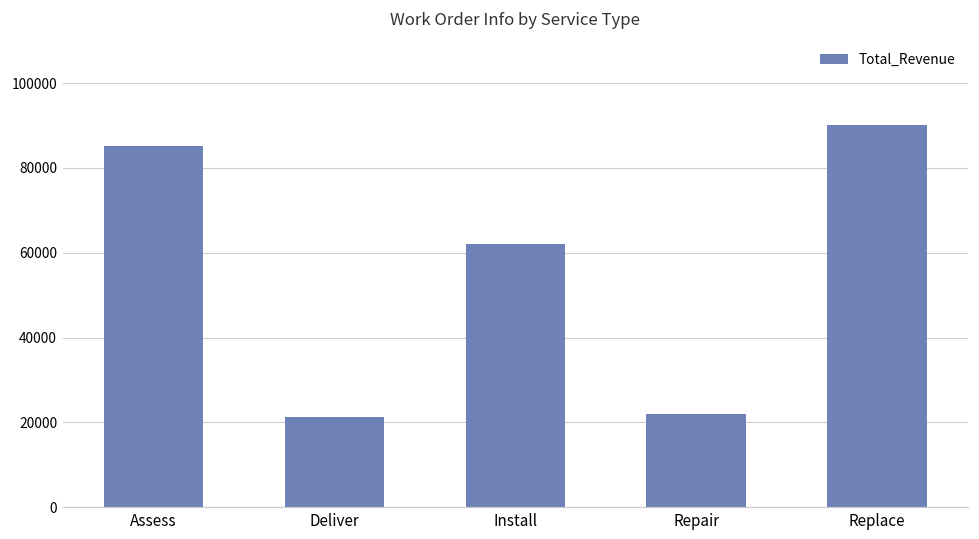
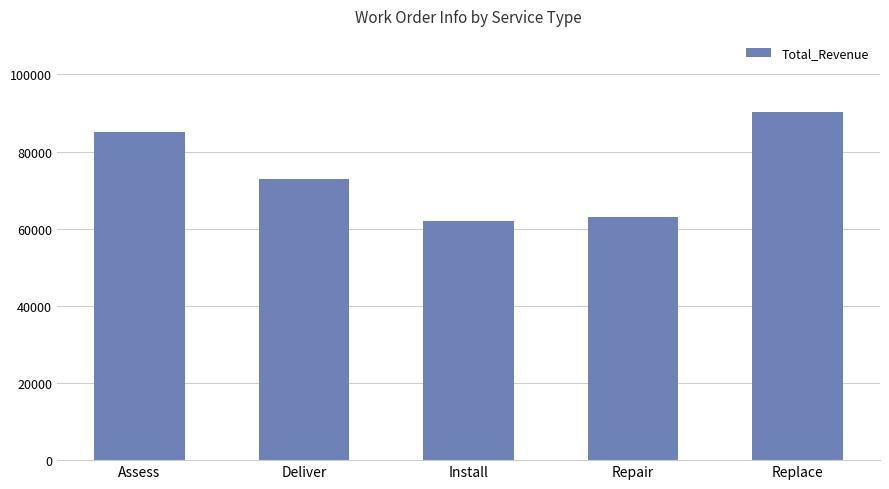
  {
    "Assess": 85000,
-   "Deliver": 21000,
+   "Deliver": 73000,
    "Install": 62000,
-   "Repair": 22000,
+   "Repair": 63000,
    "Replace": 90000
  }
